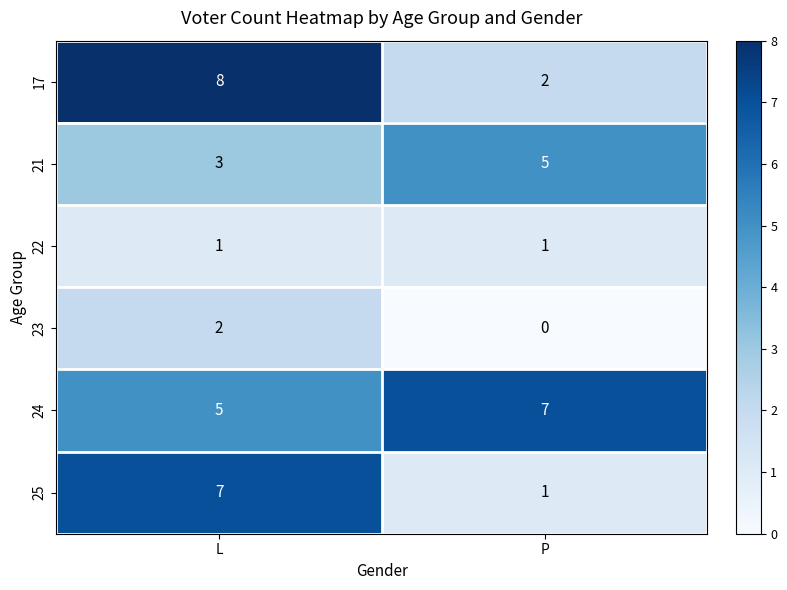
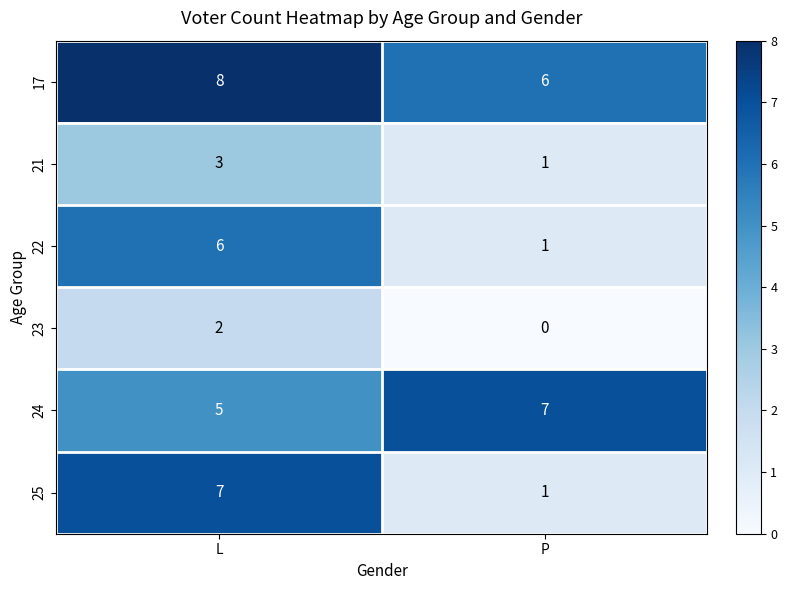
  {
    "17": {
      "L": 8,
-     "P": 2
+     "P": 6
    },
    "21": {
      "L": 3,
-     "P": 5
+     "P": 1
    },
    "22": {
-     "L": 1,
+     "L": 6,
      "P": 1
    },
    "23": {
      "L": 2,
      "P": 0
    },
    "24": {
      "L": 5,
      "P": 7
    },
    "25": {
      "L": 7,
      "P": 1
    }
  }
